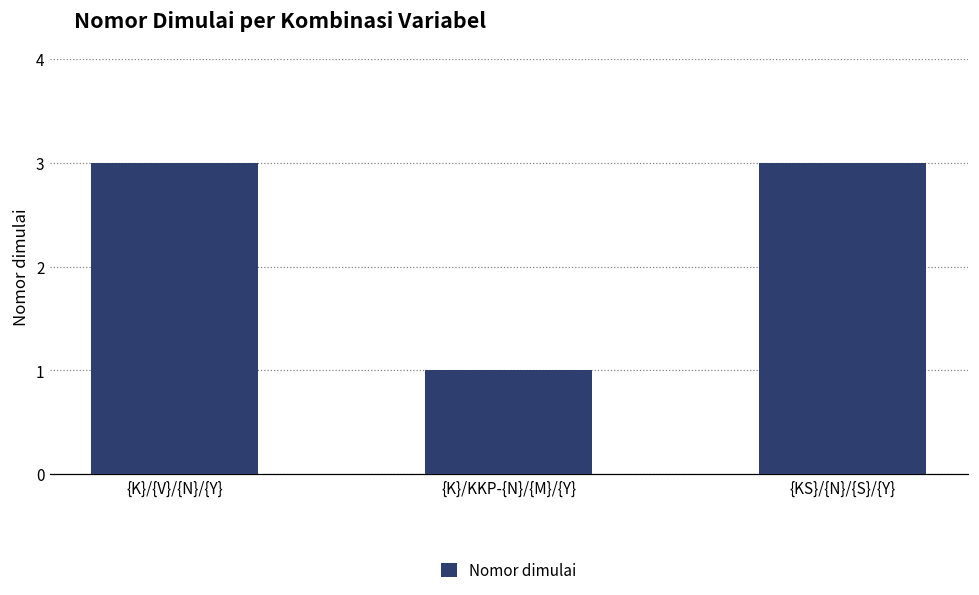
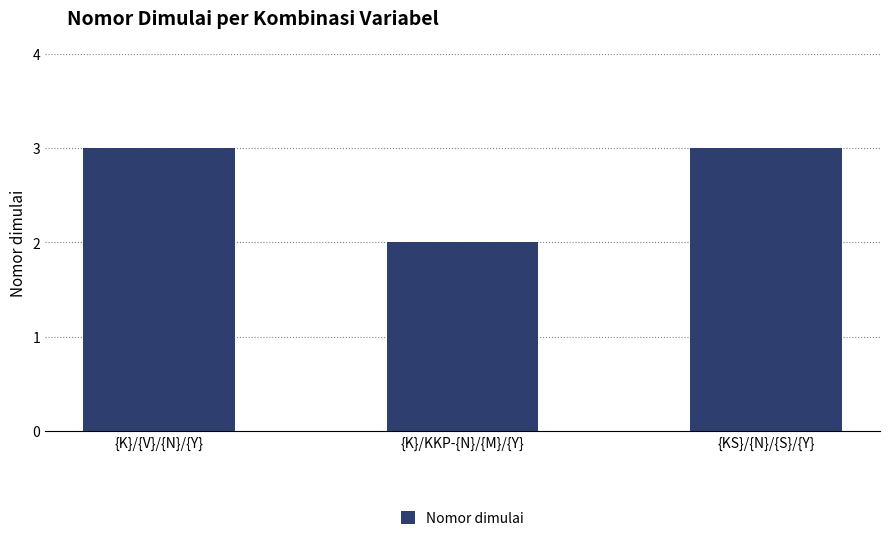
  {
    "{K}/{V}/{N}/{Y}": 3,
-   "{K}/KKP-{N}/{M}/{Y}": 1,
+   "{K}/KKP-{N}/{M}/{Y}": 2,
    "{KS}/{N}/{S}/{Y}": 3
  }
